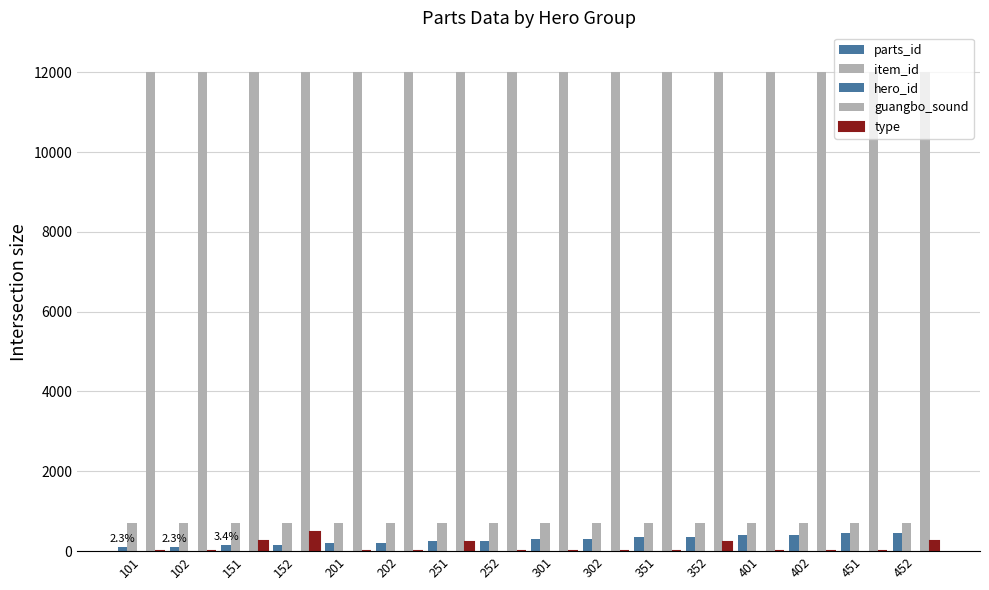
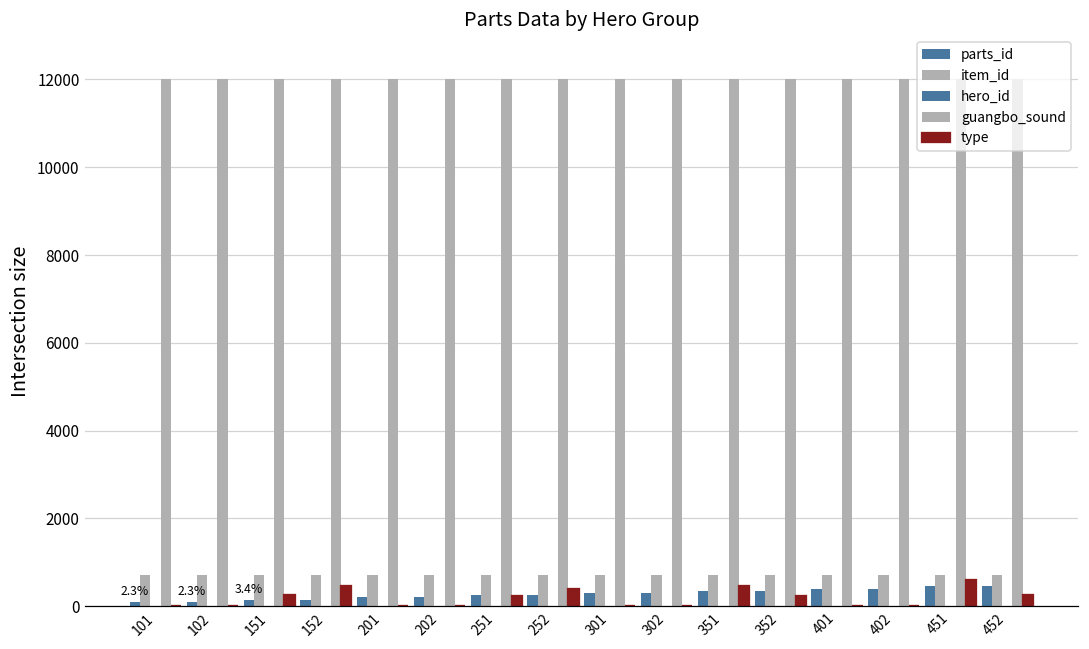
  {
    "type": {
      "151": 300,
      "152": 500,
      "251": 200,
-     "252": 0,
-     "351": 0,
+     "252": 400,
+     "351": 500,
      "352": 200,
-     "451": 0,
+     "451": 600,
      "452": 200
    }
  }
